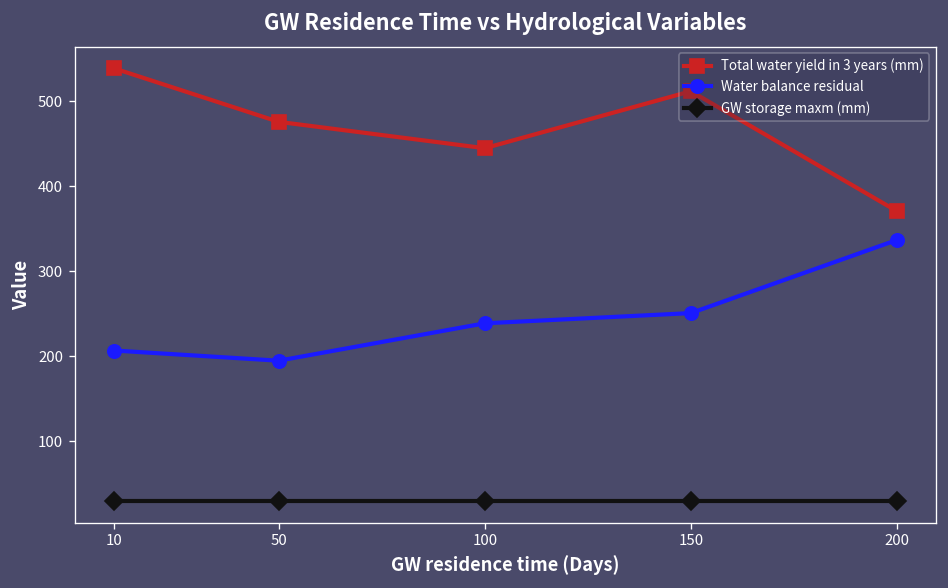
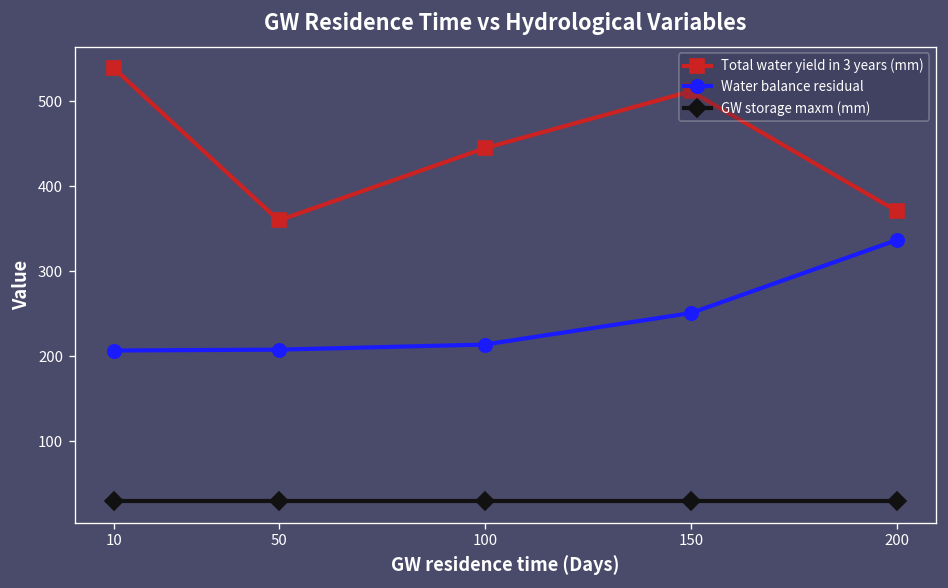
  {
    "Total water yield in 3 years (mm)": {
      "10": 540,
-     "50": 480,
+     "50": 360,
      "100": 450,
      "200": 370
    },
    "Water balance residual": {
      "10": 210,
-     "50": 200,
-     "100": 240,
+     "50": 210,
+     "100": 210,
      "150": 250,
      "200": 340
    },
    "GW storage maxm (mm)": {
      "10": 30,
      "50": 30,
      "100": 30,
      "150": 30,
      "200": 30
    }
  }
